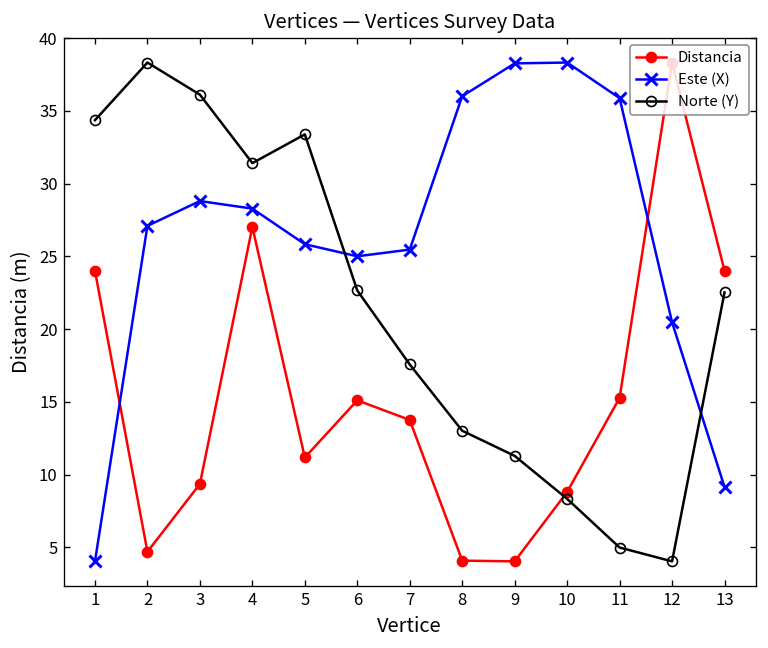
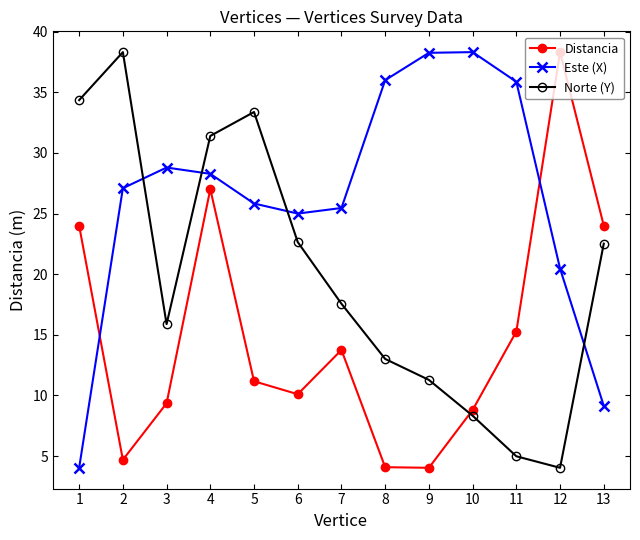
  {
    "Distancia": {
      "1": 24.0,
      "2": 4.7,
      "3": 9.4,
      "4": 27.0,
      "5": 11.2,
-     "6": 15.1,
+     "6": 10.1,
      "7": 13.8,
      "8": 4.1,
      "9": 4.0,
      "10": 8.8,
      "11": 15.3,
      "13": 24.0
    },
    "Este (X)": {
      "1": 4.0,
      "2": 27.1,
      "3": 28.8,
      "4": 28.3,
      "5": 25.8,
      "6": 25.0,
      "7": 25.5,
      "8": 36.0,
      "9": 38.3,
      "10": 38.3,
      "11": 35.9,
      "12": 20.5,
      "13": 9.1
    },
    "Norte (Y)": {
      "1": 34.4,
      "2": 38.3,
-     "3": 36.1,
+     "3": 15.9,
      "4": 31.4,
      "5": 33.4,
      "6": 22.6,
      "7": 17.6,
      "8": 13.0,
      "9": 11.3,
      "10": 8.3,
      "11": 5.0,
      "12": 4.0,
      "13": 22.5
    }
  }
